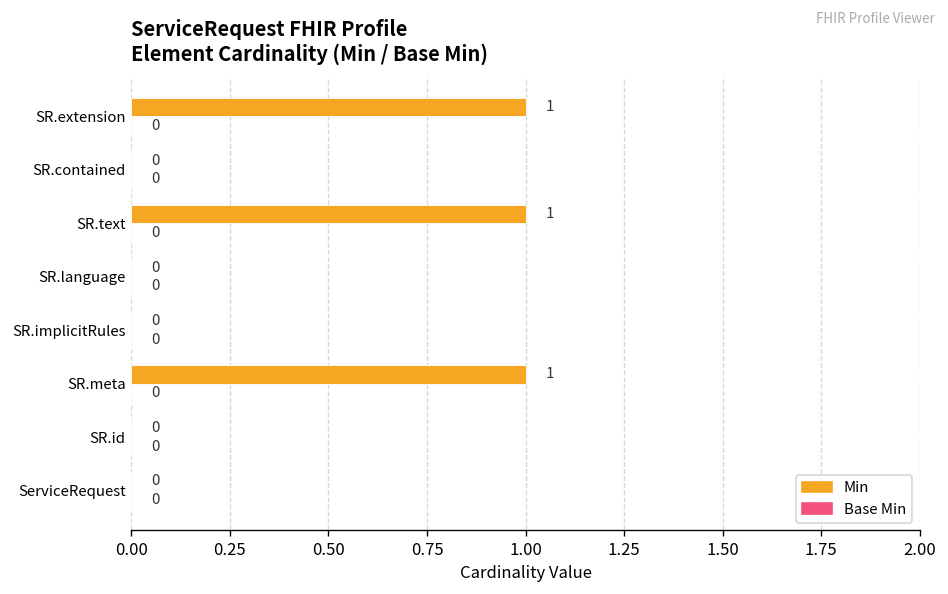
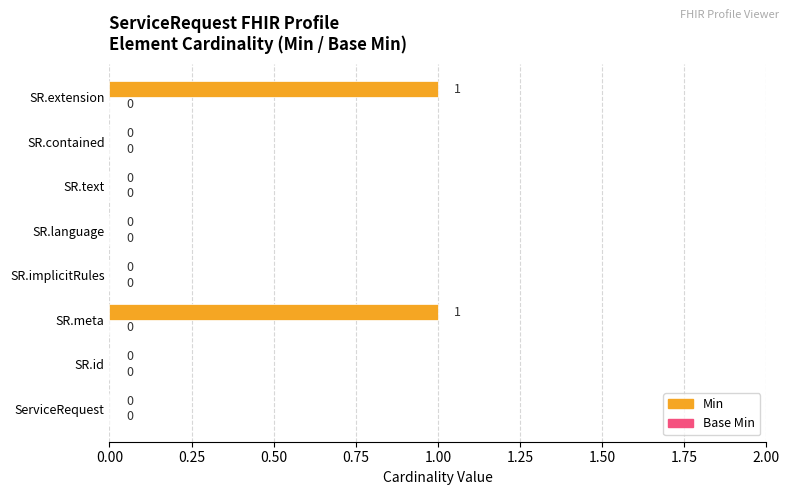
  {
    "Min": {
      "SR.extension": 1,
      "SR.contained": 0,
-     "SR.text": 1,
+     "SR.text": 0,
      "SR.language": 0,
      "SR.implicitRules": 0,
      "SR.meta": 1,
      "SR.id": 0,
      "ServiceRequest": 0
    },
    "Base Min": {
      "SR.extension": 0,
      "SR.contained": 0,
      "SR.text": 0,
      "SR.language": 0,
      "SR.implicitRules": 0,
      "SR.meta": 0,
      "SR.id": 0,
      "ServiceRequest": 0
    }
  }
